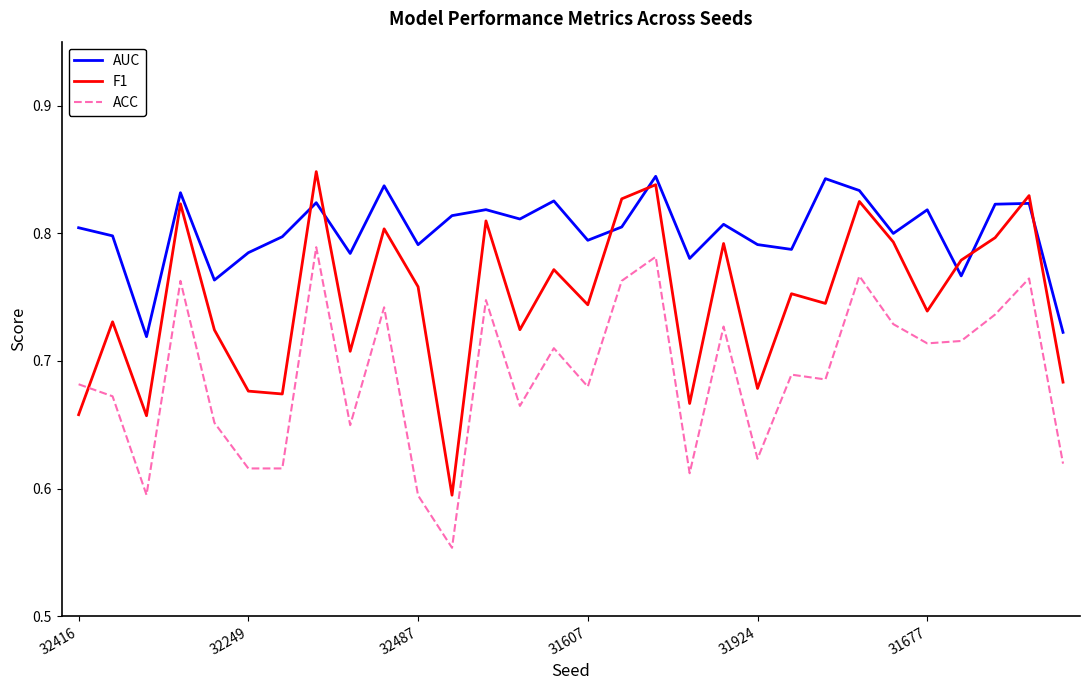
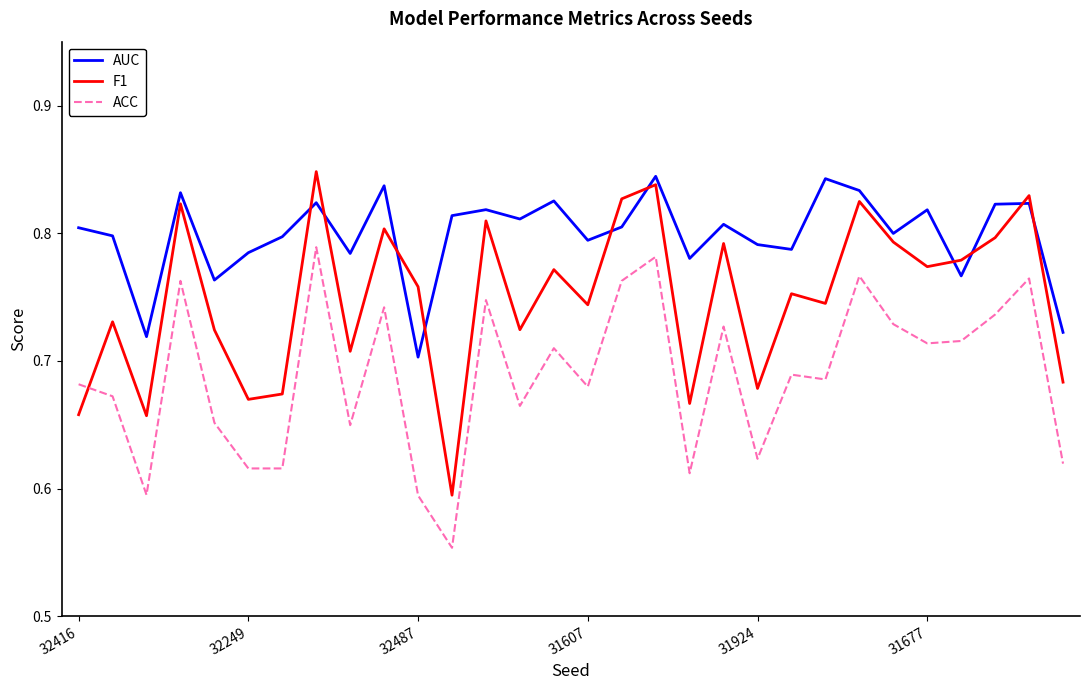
  {
    "AUC": {
      "32416": 0.804,
      "32249": 0.785,
-     "32487": 0.791,
+     "32487": 0.703,
      "31607": 0.794,
      "31924": 0.791,
      "31677": 0.818
    },
    "F1": {
      "32416": 0.658,
-     "32249": 0.676,
+     "32249": 0.670,
      "32487": 0.758,
      "31607": 0.744,
      "31924": 0.678,
-     "31677": 0.739
+     "31677": 0.774
    },
    "ACC": {
      "32416": 0.682,
      "32249": 0.616,
      "32487": 0.595,
      "31607": 0.680,
      "31924": 0.623,
      "31677": 0.714
    }
  }
